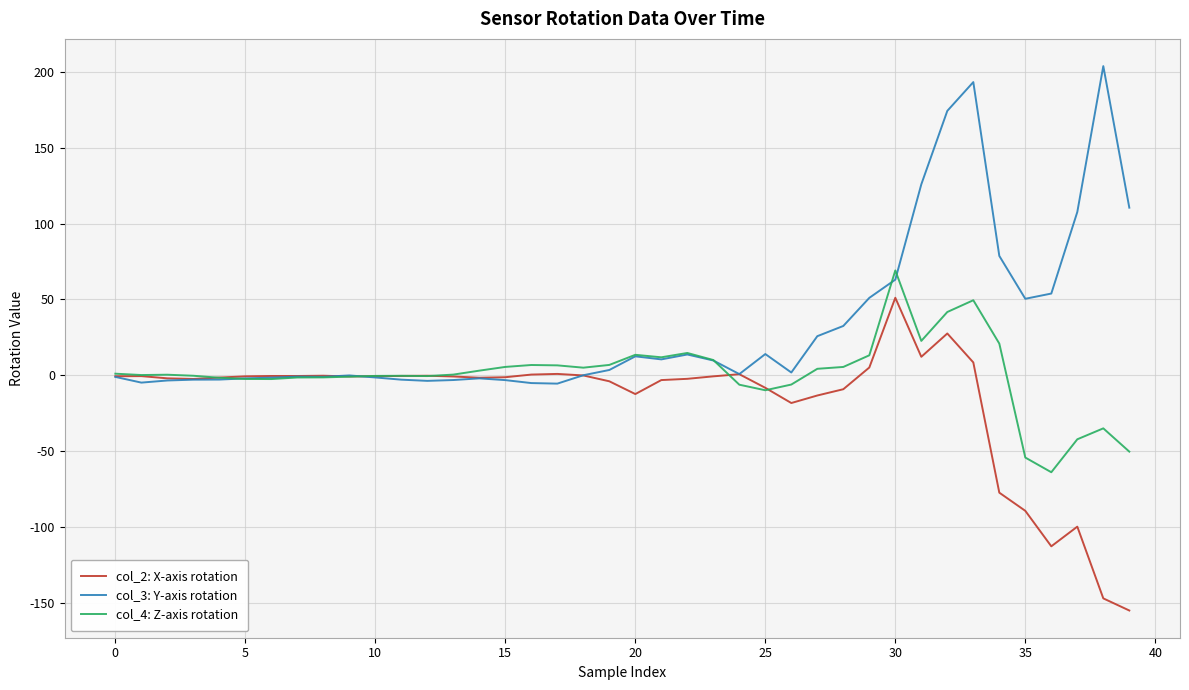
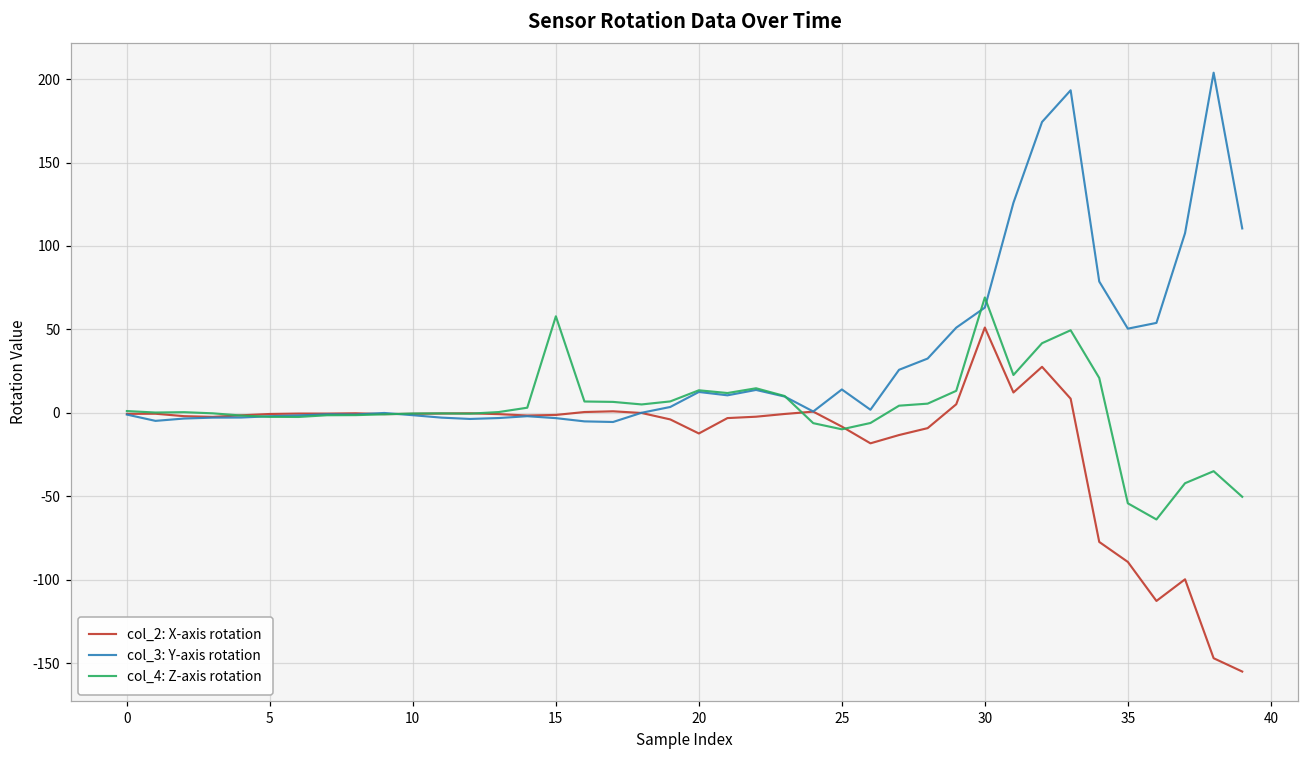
  {
    "col_2: X-axis rotation": {
      "15": -1,
      "20": -12,
      "30": 51,
      "35": -89
    },
    "col_3: Y-axis rotation": {
      "15": -3,
      "25": 14,
      "30": 63,
      "35": 50
    },
    "col_4: Z-axis rotation": {
-     "15": 5,
+     "15": 58,
      "30": 69,
      "35": -54
    }
  }
